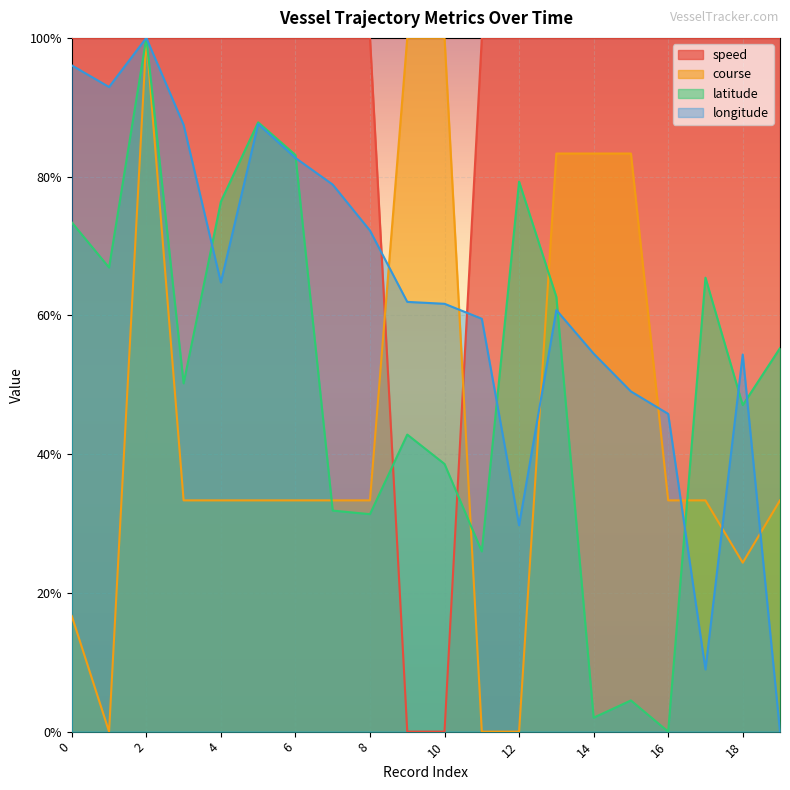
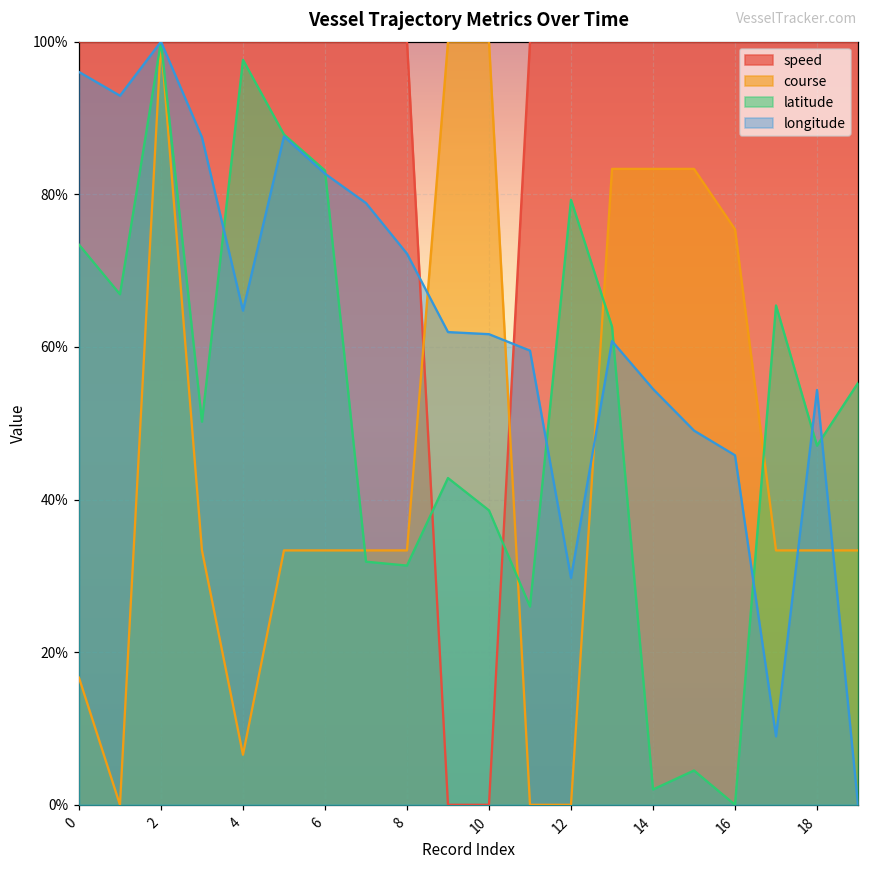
  {
    "speed": {
      "0": "100%",
      "4": "100%",
      "6": "100%",
      "8": "100%",
      "10": "0%",
      "12": "100%",
      "14": "100%",
      "16": "100%",
      "18": "100%"
    },
    "course": {
      "0": "17%",
-     "4": "33%",
+     "4": "7%",
      "6": "33%",
      "8": "33%",
      "10": "100%",
      "12": "0%",
      "14": "83%",
-     "16": "33%",
-     "18": "24%"
+     "16": "75%",
+     "18": "33%"
    },
    "latitude": {
      "0": "73%",
-     "4": "76%",
+     "4": "98%",
      "6": "83%",
      "8": "31%",
      "10": "39%",
      "12": "79%",
      "14": "2%",
      "16": "0%",
      "18": "47%"
    },
    "longitude": {
      "0": "96%",
      "4": "65%",
      "6": "83%",
      "8": "72%",
      "10": "62%",
      "12": "30%",
      "14": "54%",
      "16": "46%",
      "18": "54%"
    }
  }
